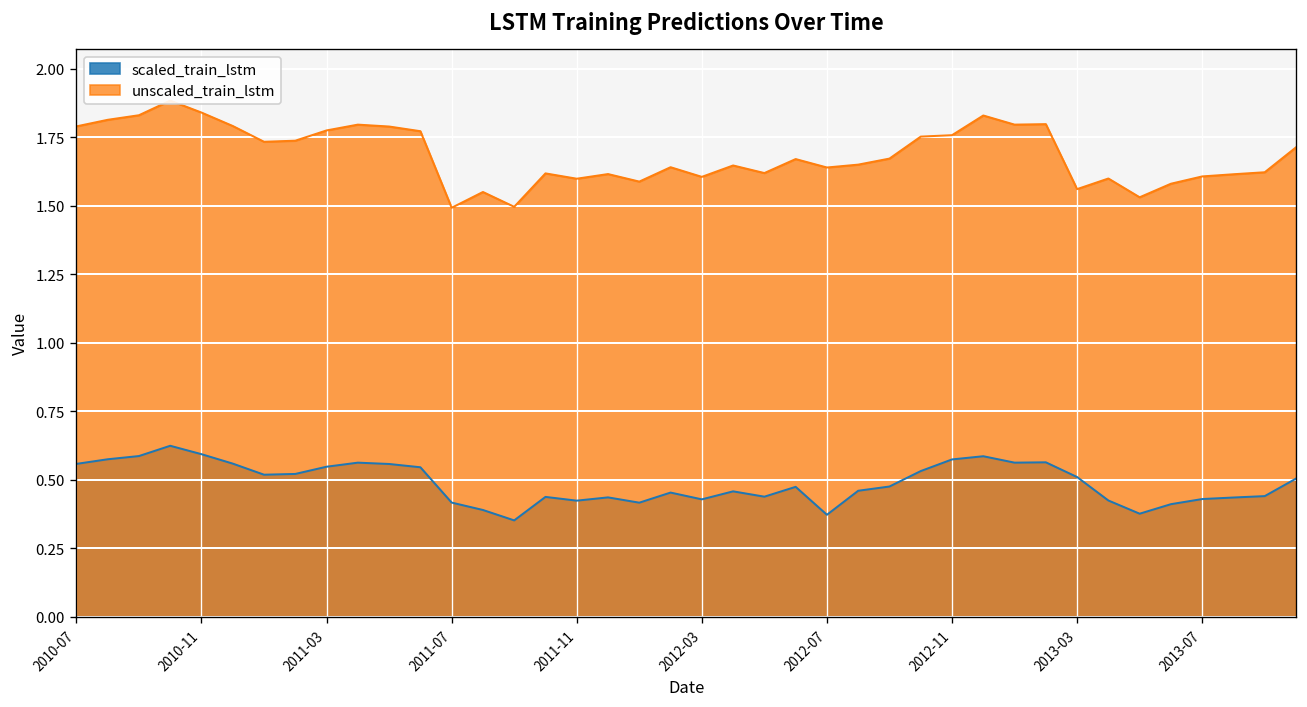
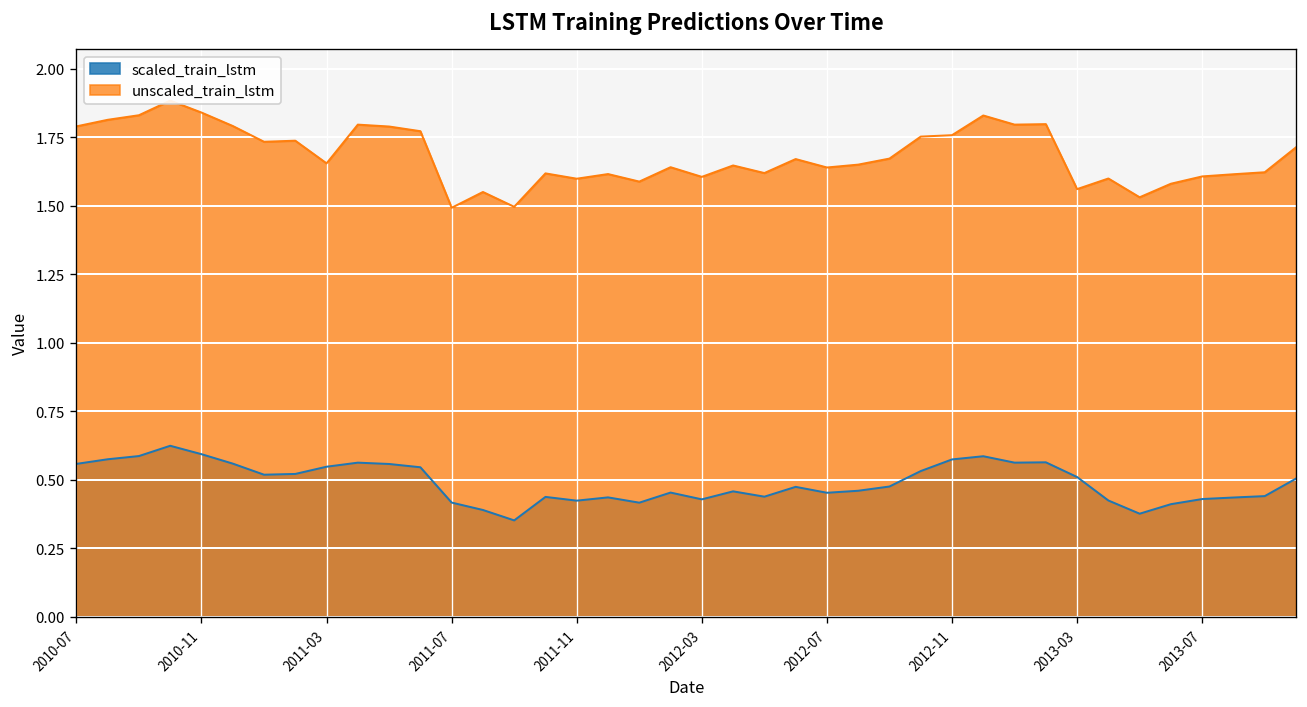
  {
    "scaled_train_lstm": {
      "2010-07": 0.56,
      "2010-11": 0.59,
      "2011-03": 0.55,
      "2011-07": 0.42,
      "2011-11": 0.42,
      "2012-03": 0.43,
-     "2012-07": 0.37,
+     "2012-07": 0.45,
      "2012-11": 0.57,
      "2013-03": 0.51,
      "2013-07": 0.43
    },
    "unscaled_train_lstm": {
      "2010-07": 1.79,
      "2010-11": 1.84,
-     "2011-03": 1.78,
+     "2011-03": 1.65,
      "2011-07": 1.49,
      "2011-11": 1.60,
      "2012-03": 1.61,
      "2012-07": 1.64,
      "2012-11": 1.76,
      "2013-03": 1.56,
      "2013-07": 1.61
    }
  }
